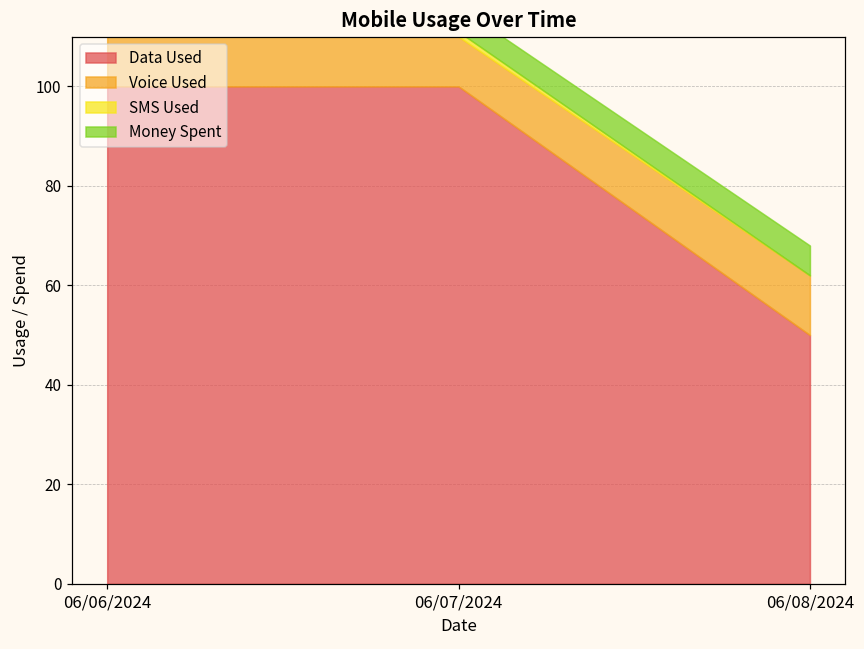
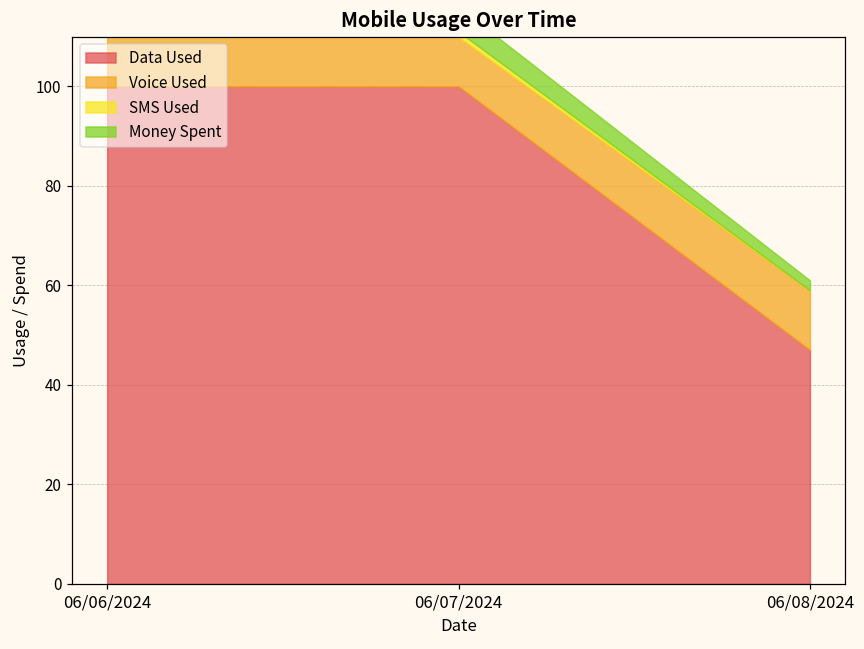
  {
    "Data Used": {
      "06/07/2024": 100,
-     "06/08/2024": 50
+     "06/08/2024": 47
    },
    "Voice Used": {
      "06/06/2024": 10,
      "06/07/2024": 10
    },
    "Money Spent": {
-     "06/08/2024": 6
+     "06/08/2024": 2
    }
  }
